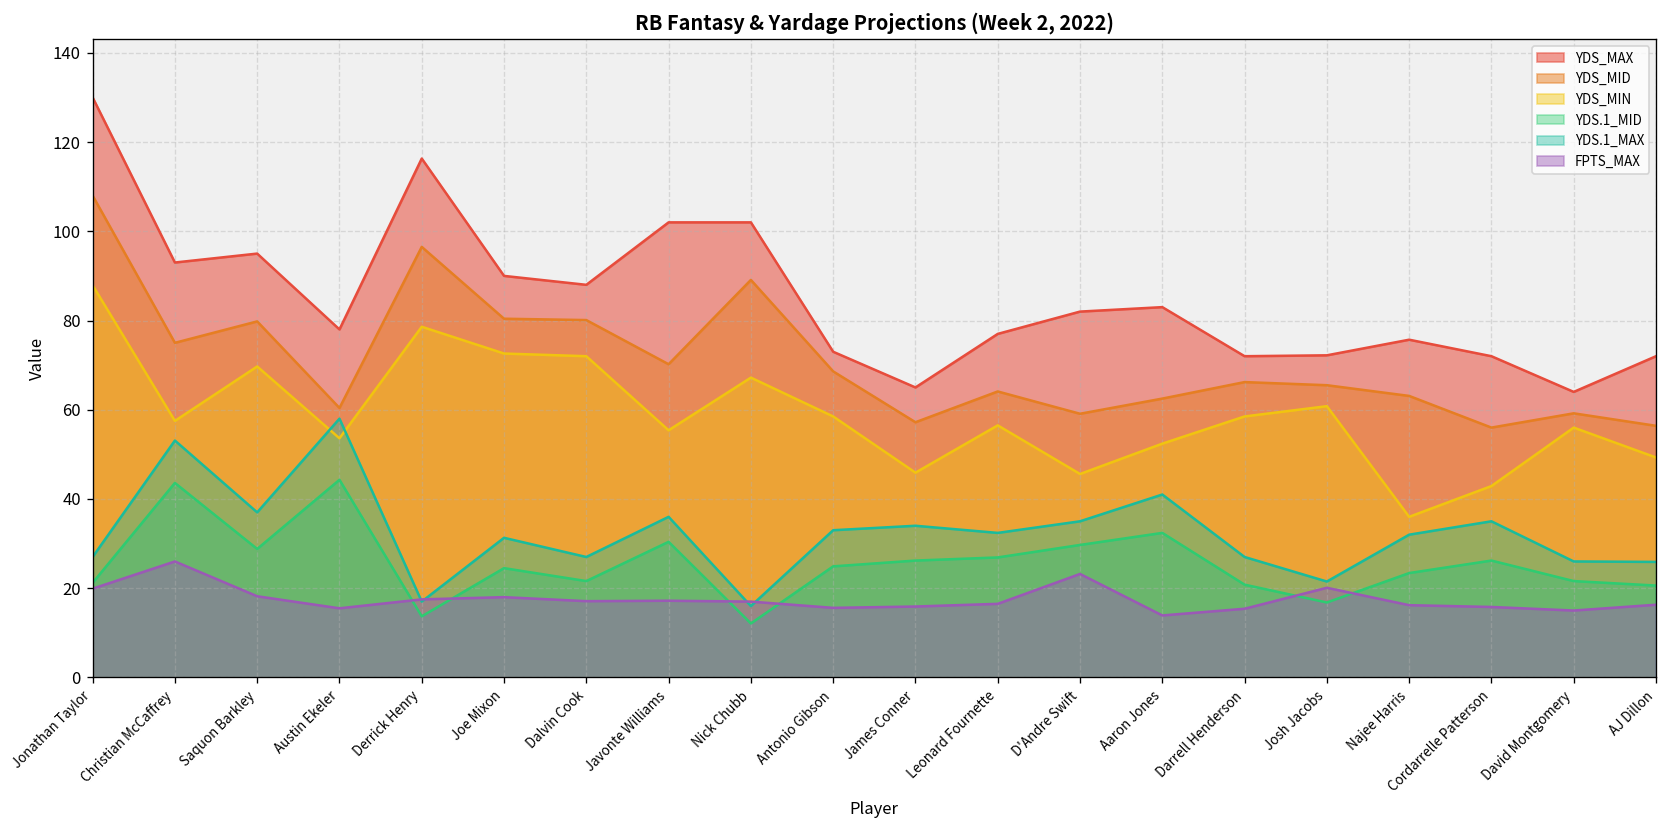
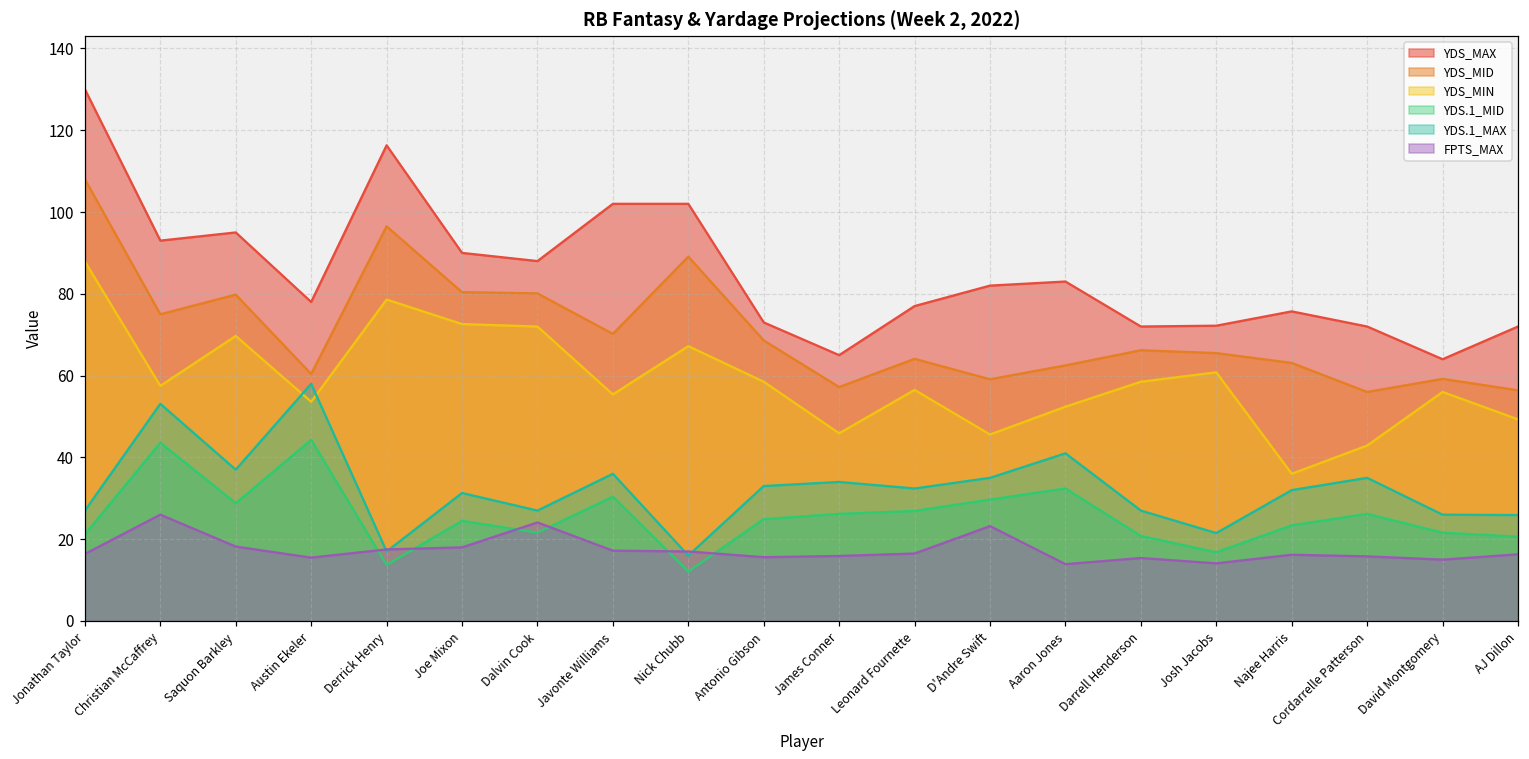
  {
    "FPTS_MAX": {
-     "Jonathan Taylor": 20,
+     "Jonathan Taylor": 16,
      "Christian McCaffrey": 26,
      "Saquon Barkley": 18,
      "Austin Ekeler": 16,
      "Joe Mixon": 18,
-     "Dalvin Cook": 17,
+     "Dalvin Cook": 24,
      "Javonte Williams": 17,
      "Nick Chubb": 17,
      "Antonio Gibson": 16,
      "James Conner": 16,
      "Leonard Fournette": 17,
      "D'Andre Swift": 23,
      "Aaron Jones": 14,
      "Darrell Henderson": 15,
-     "Josh Jacobs": 20,
+     "Josh Jacobs": 14,
      "Najee Harris": 16,
      "Cordarrelle Patterson": 16,
      "David Montgomery": 15,
      "AJ Dillon": 16
    }
  }
